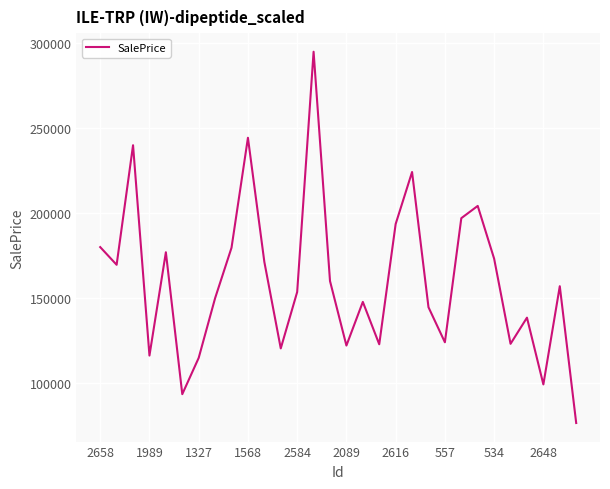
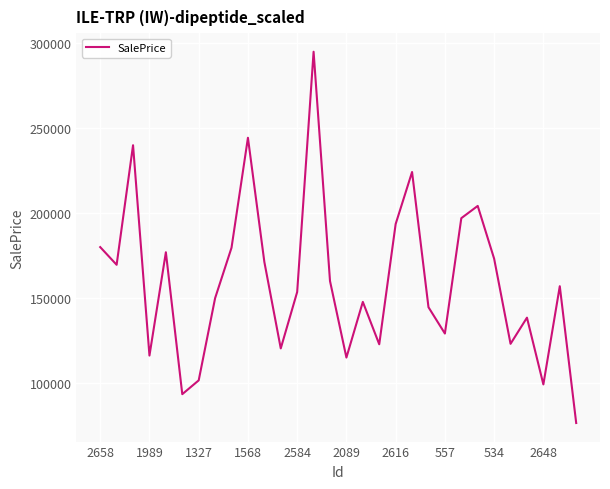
  {
    "2658": 180000,
    "1989": 116000,
-   "1327": 115000,
+   "1327": 101000,
    "1568": 244000,
    "2584": 153000,
-   "2089": 122000,
+   "2089": 115000,
    "2616": 193000,
-   "557": 124000,
+   "557": 129000,
    "534": 173000,
    "2648": 99000
  }
